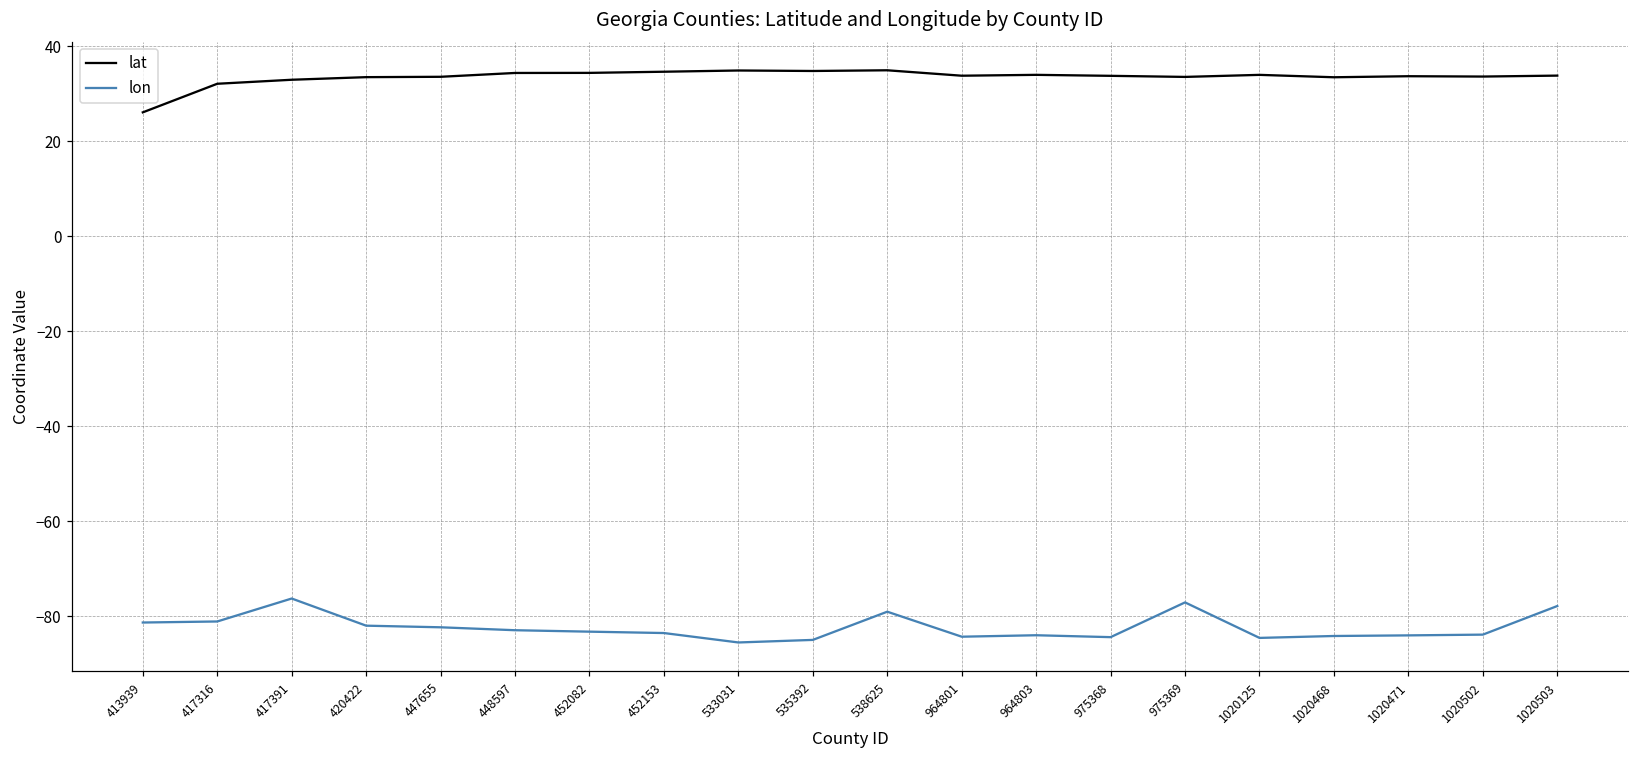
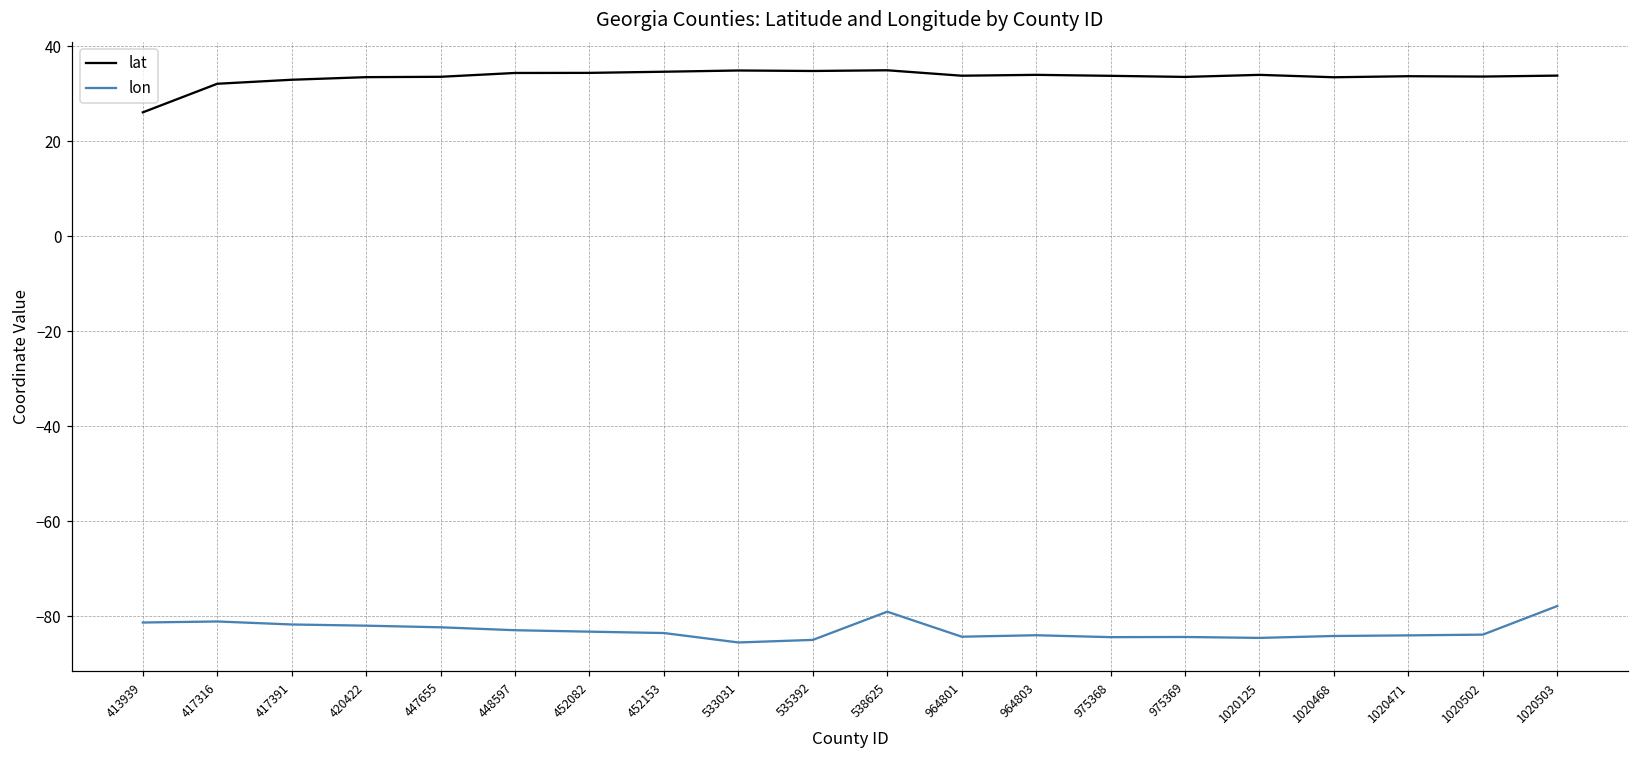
  {
    "lat": {
      "413939": 26,
      "417316": 32,
      "417391": 33,
      "420422": 33,
      "447655": 34,
      "448597": 34,
      "452082": 34,
      "452153": 35,
      "533031": 35,
      "535392": 35,
      "538625": 35,
      "964801": 34,
      "964803": 34,
      "975368": 34,
      "975369": 34,
      "1020125": 34,
      "1020468": 33,
      "1020471": 34,
      "1020502": 34,
      "1020503": 34
    },
    "lon": {
      "413939": -81,
      "417316": -81,
-     "417391": -76,
+     "417391": -82,
      "420422": -82,
      "447655": -82,
      "448597": -83,
      "452082": -83,
      "452153": -84,
      "533031": -86,
      "535392": -85,
      "538625": -79,
      "964801": -84,
      "964803": -84,
      "975368": -84,
-     "975369": -77,
+     "975369": -84,
      "1020125": -85,
      "1020468": -84,
      "1020471": -84,
      "1020502": -84,
      "1020503": -78
    }
  }
